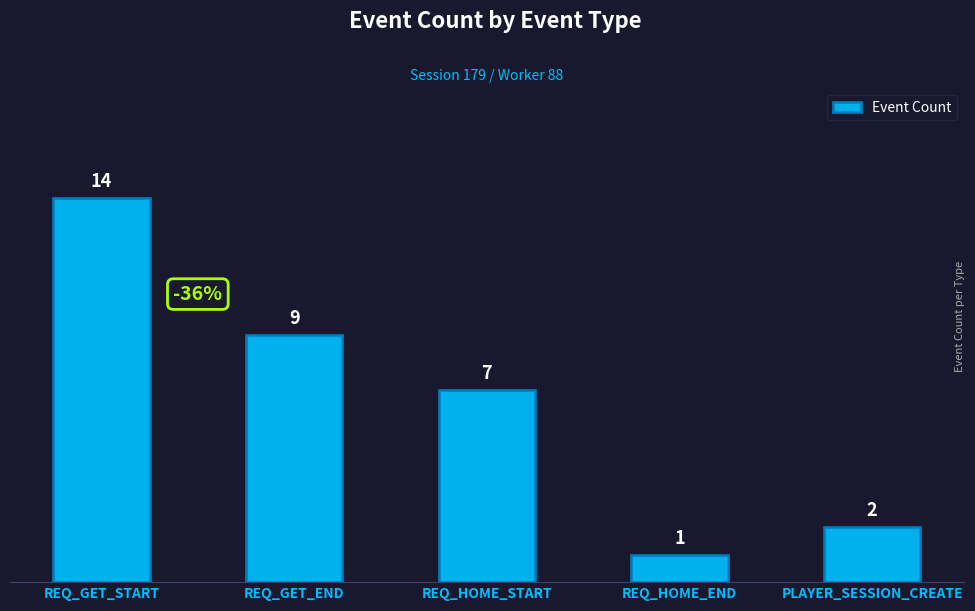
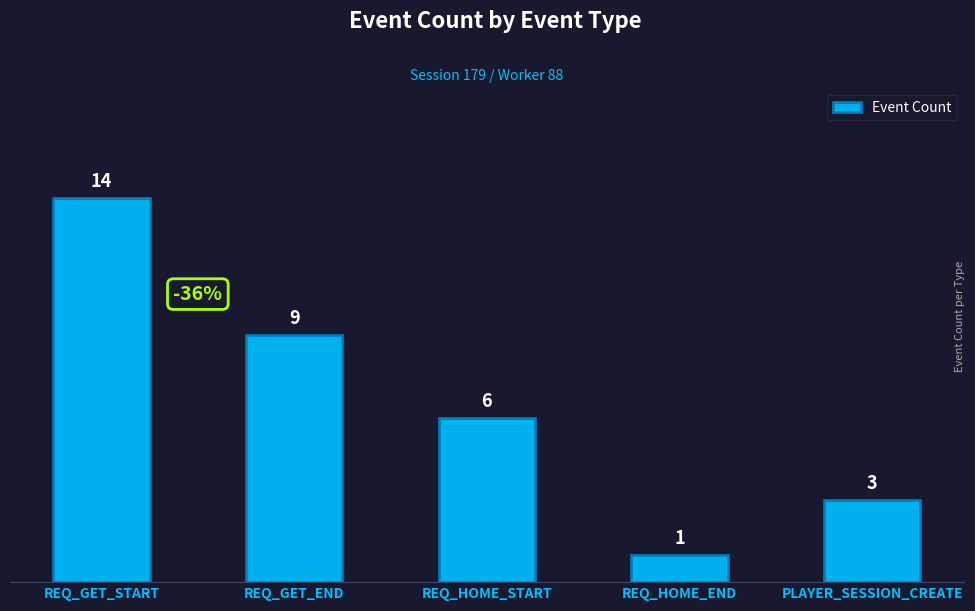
  {
    "REQ_GET_START": 14,
    "REQ_GET_END": 9,
-   "REQ_HOME_START": 7,
+   "REQ_HOME_START": 6,
    "REQ_HOME_END": 1,
-   "PLAYER_SESSION_CREATE": 2
+   "PLAYER_SESSION_CREATE": 3
  }
